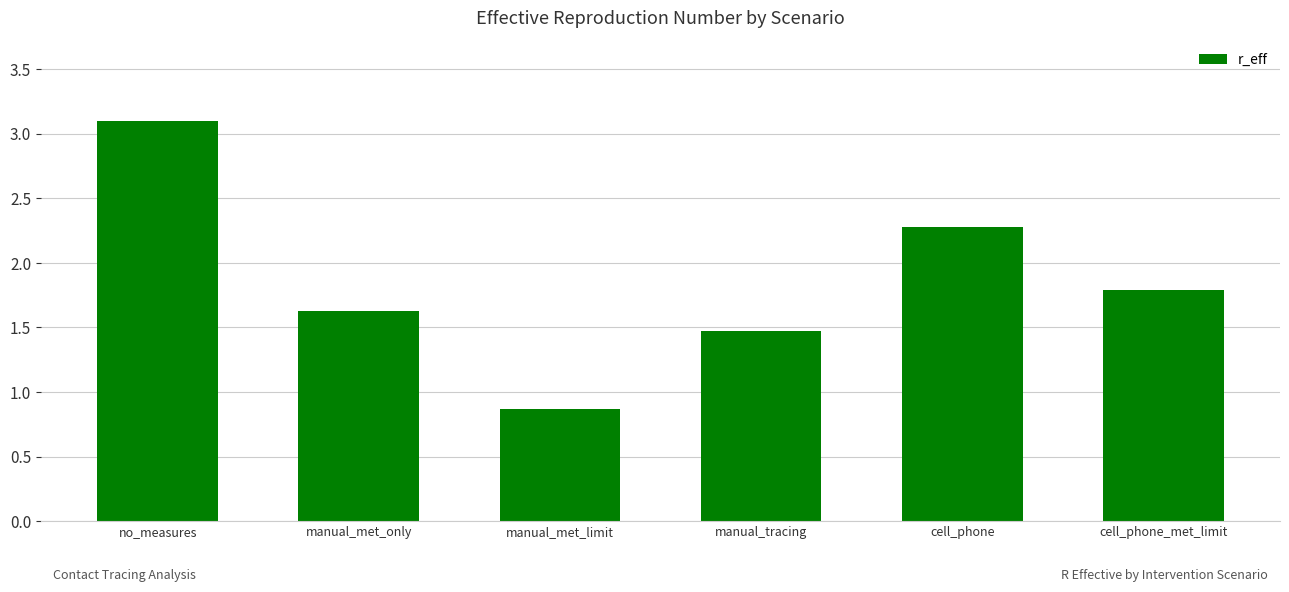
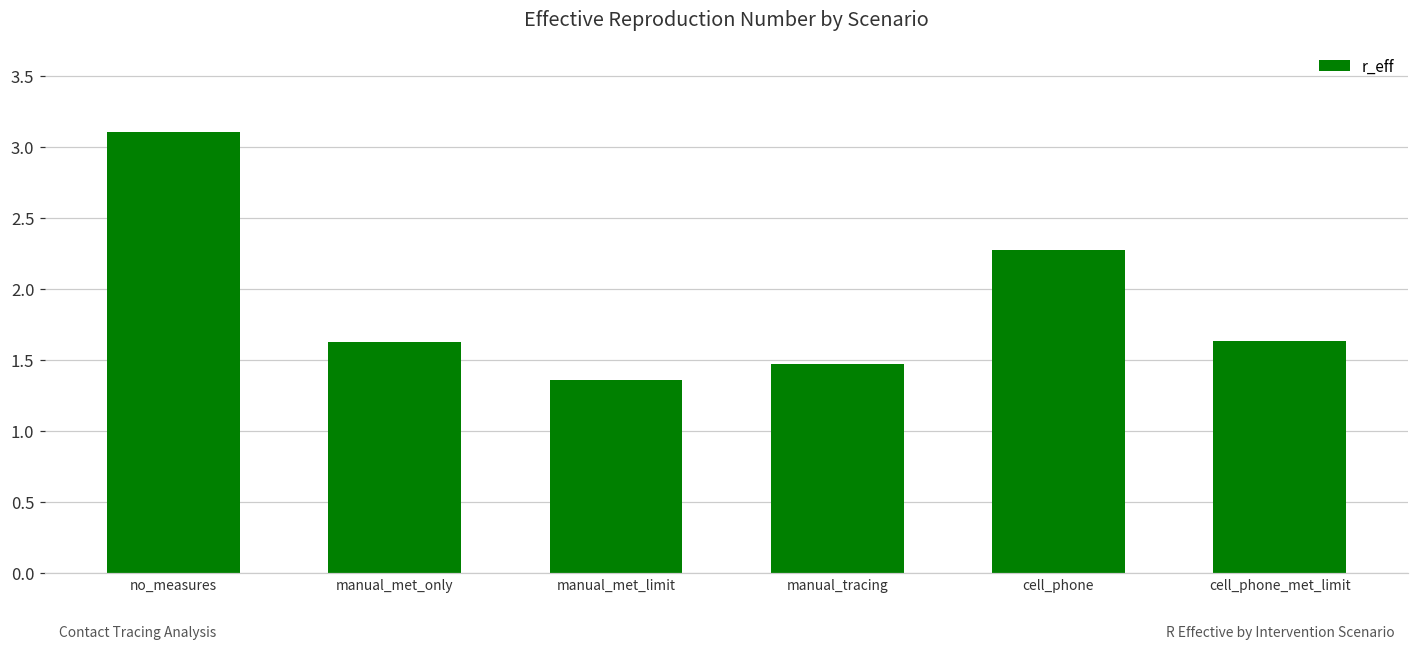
  {
    "no_measures": 3.10,
    "manual_met_only": 1.63,
-   "manual_met_limit": 0.87,
+   "manual_met_limit": 1.36,
    "manual_tracing": 1.47,
    "cell_phone": 2.28,
-   "cell_phone_met_limit": 1.79
+   "cell_phone_met_limit": 1.64
  }
